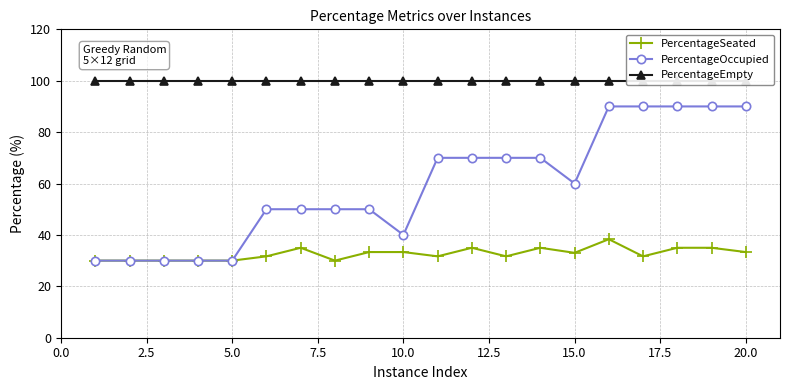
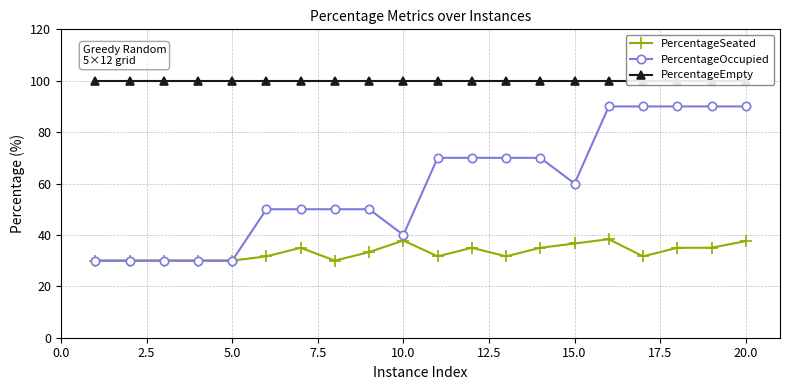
  {
    "PercentageSeated": {
-     "10.0": 33,
-     "15.0": 33,
-     "20.0": 33
+     "10.0": 38,
+     "15.0": 37,
+     "20.0": 38
    },
    "PercentageOccupied": {
      "10.0": 40,
      "15.0": 60,
      "20.0": 90
    },
    "PercentageEmpty": {
      "5.0": 100,
      "10.0": 100,
      "15.0": 100
    }
  }
